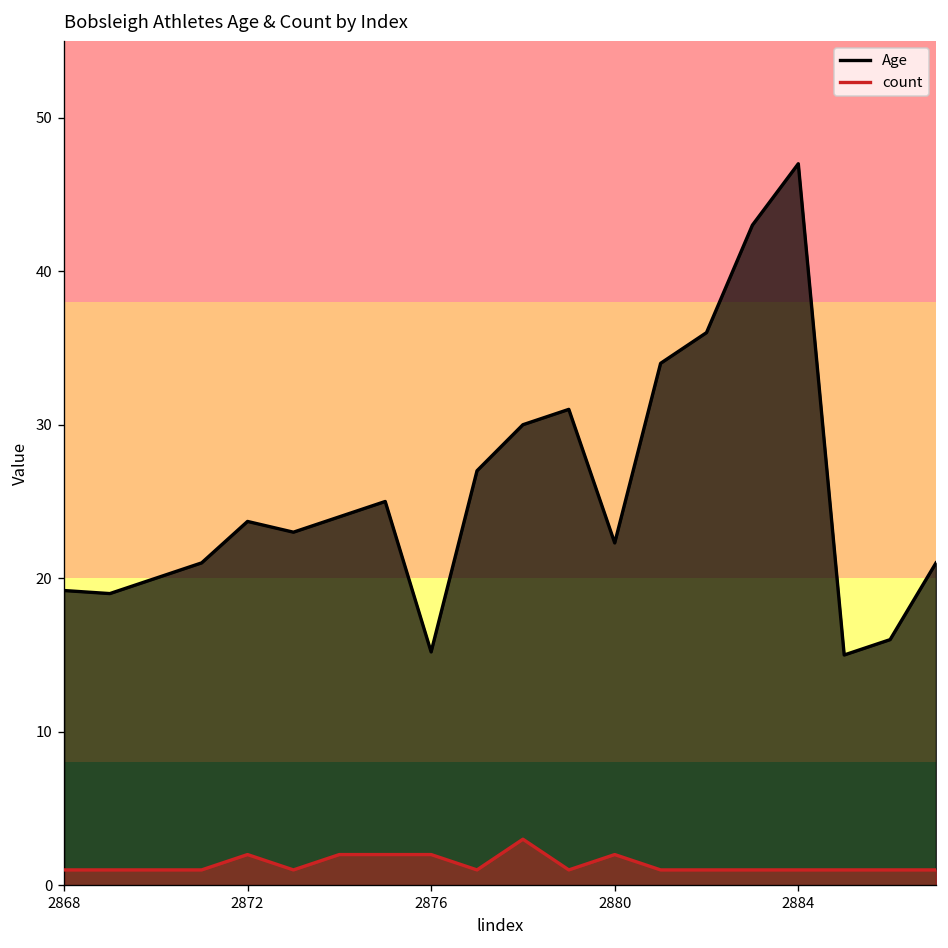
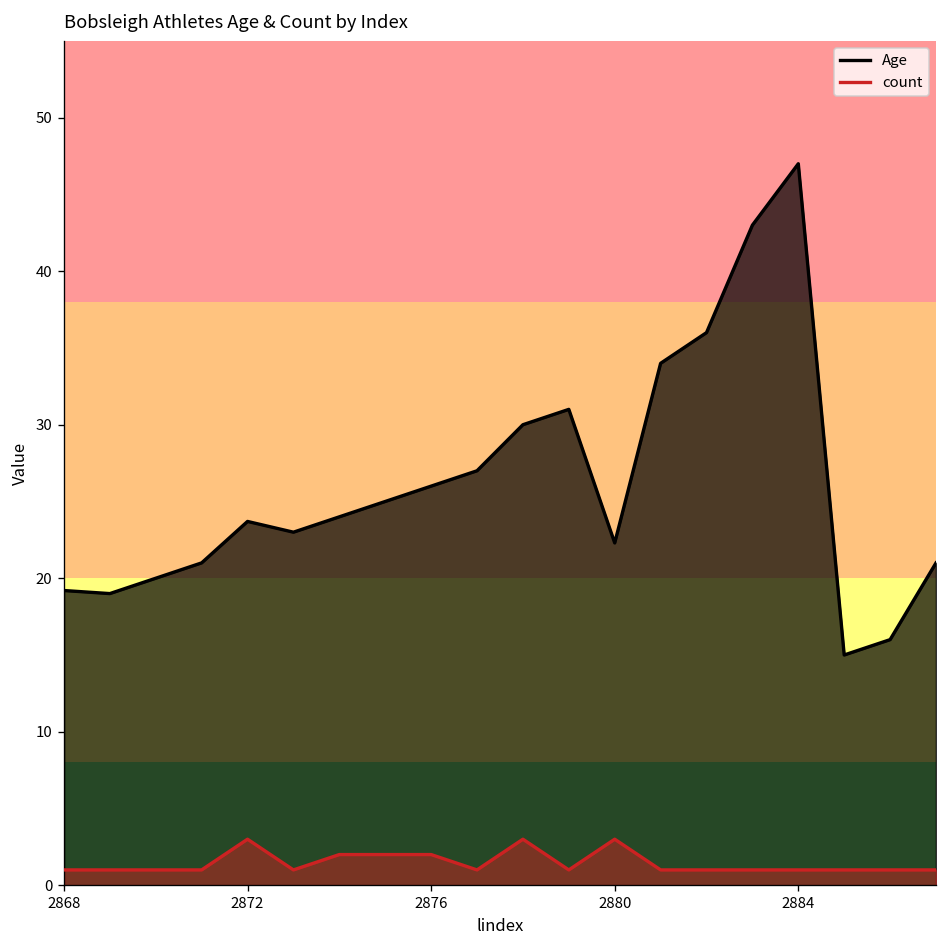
  {
    "Age": {
      "2868": 19.2,
      "2872": 23.7,
-     "2876": 15.2,
+     "2876": 26.0,
      "2880": 22.3,
      "2884": 47.0
    },
    "count": {
      "2868": 1,
-     "2872": 2,
+     "2872": 3,
      "2876": 2,
-     "2880": 2,
+     "2880": 3,
      "2884": 1
    }
  }
